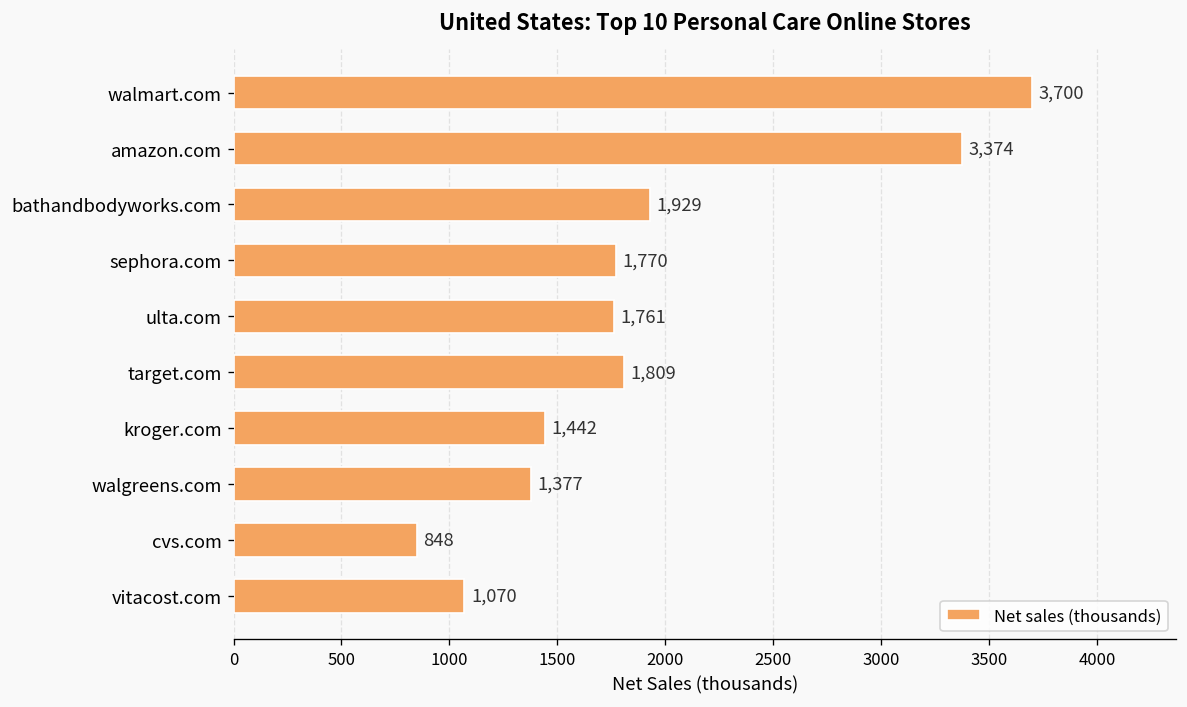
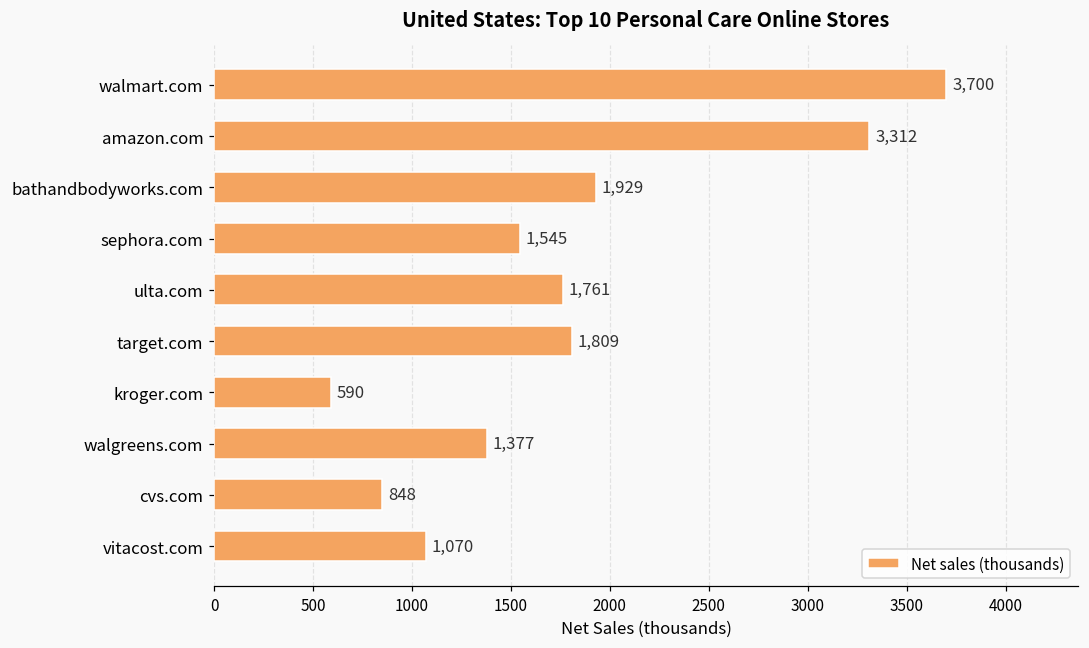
  {
    "walmart.com": "3,700",
-   "amazon.com": "3,374",
+   "amazon.com": "3,312",
    "bathandbodyworks.com": "1,929",
-   "sephora.com": "1,770",
+   "sephora.com": "1,545",
    "ulta.com": "1,761",
    "target.com": "1,809",
-   "kroger.com": "1,442",
+   "kroger.com": "590",
    "walgreens.com": "1,377",
    "cvs.com": "848",
    "vitacost.com": "1,070"
  }
